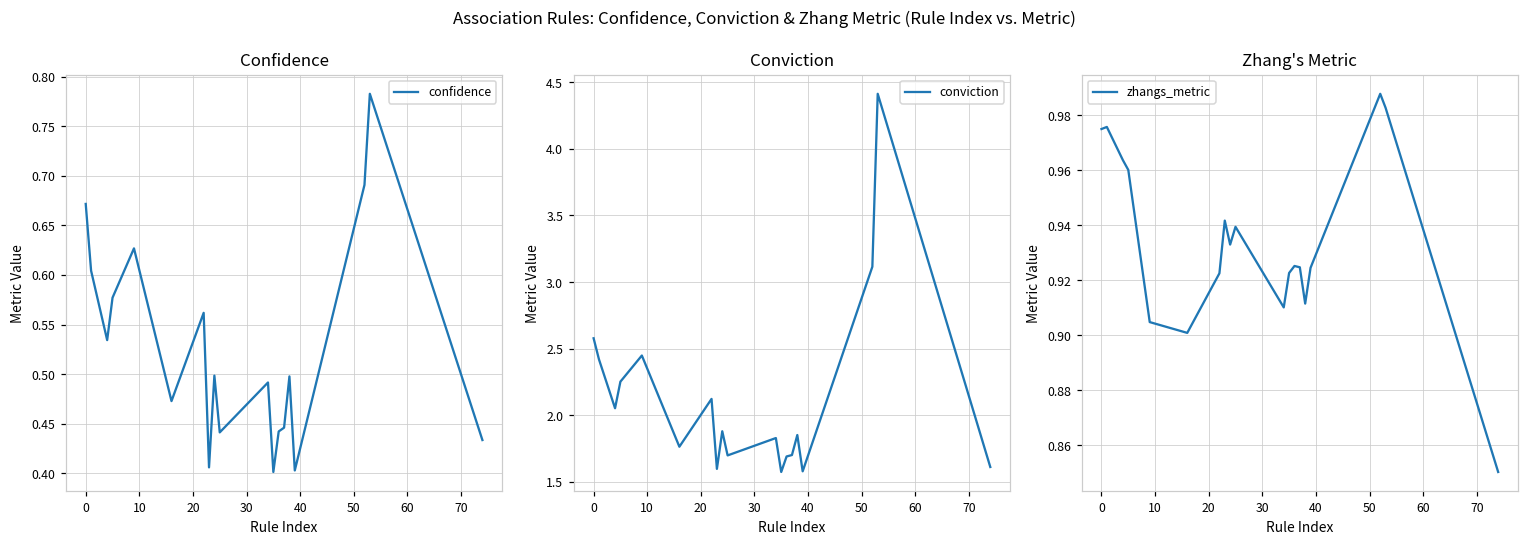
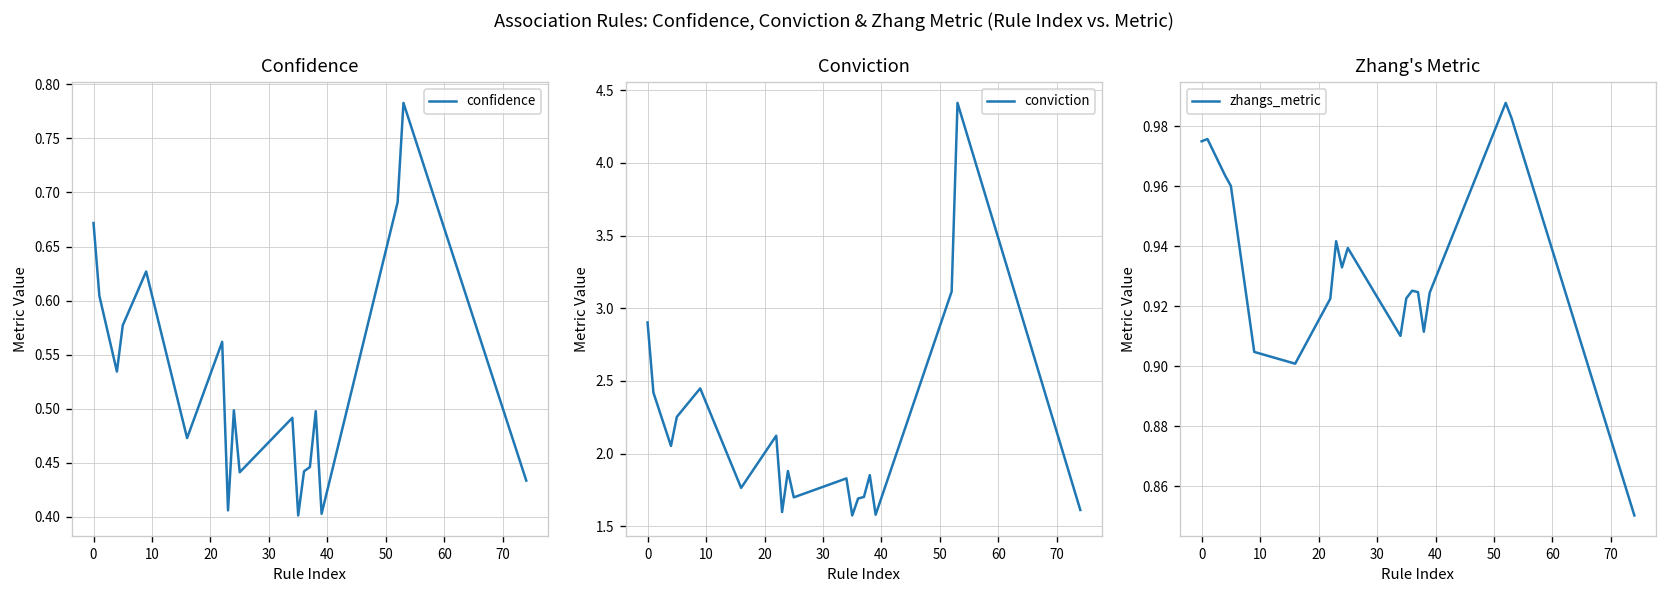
  {
    "Confidence": {
      "0": 0.67
    },
    "Conviction": {
-     "0": 2.58
+     "0": 2.90
    },
    "Zhang's Metric": {
      "0": 0.975
    }
  }
